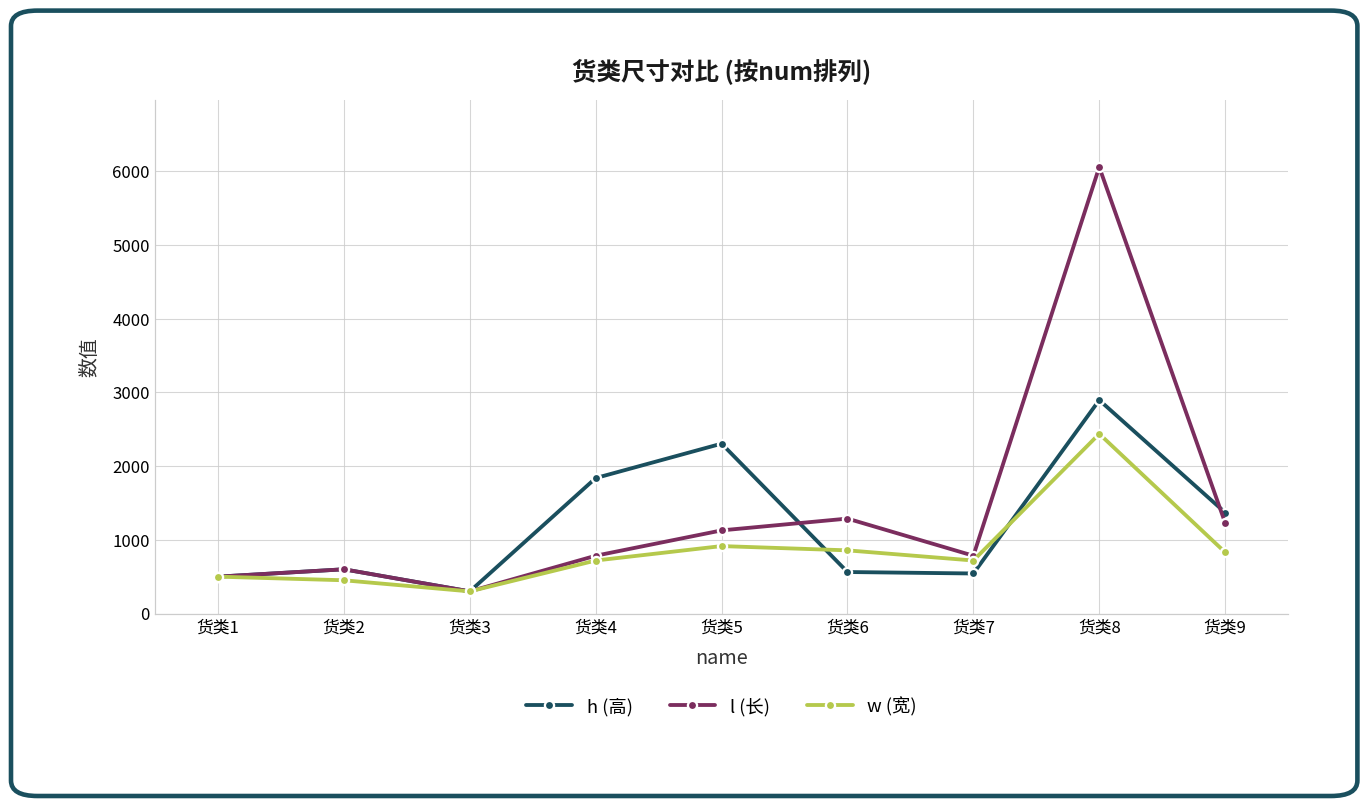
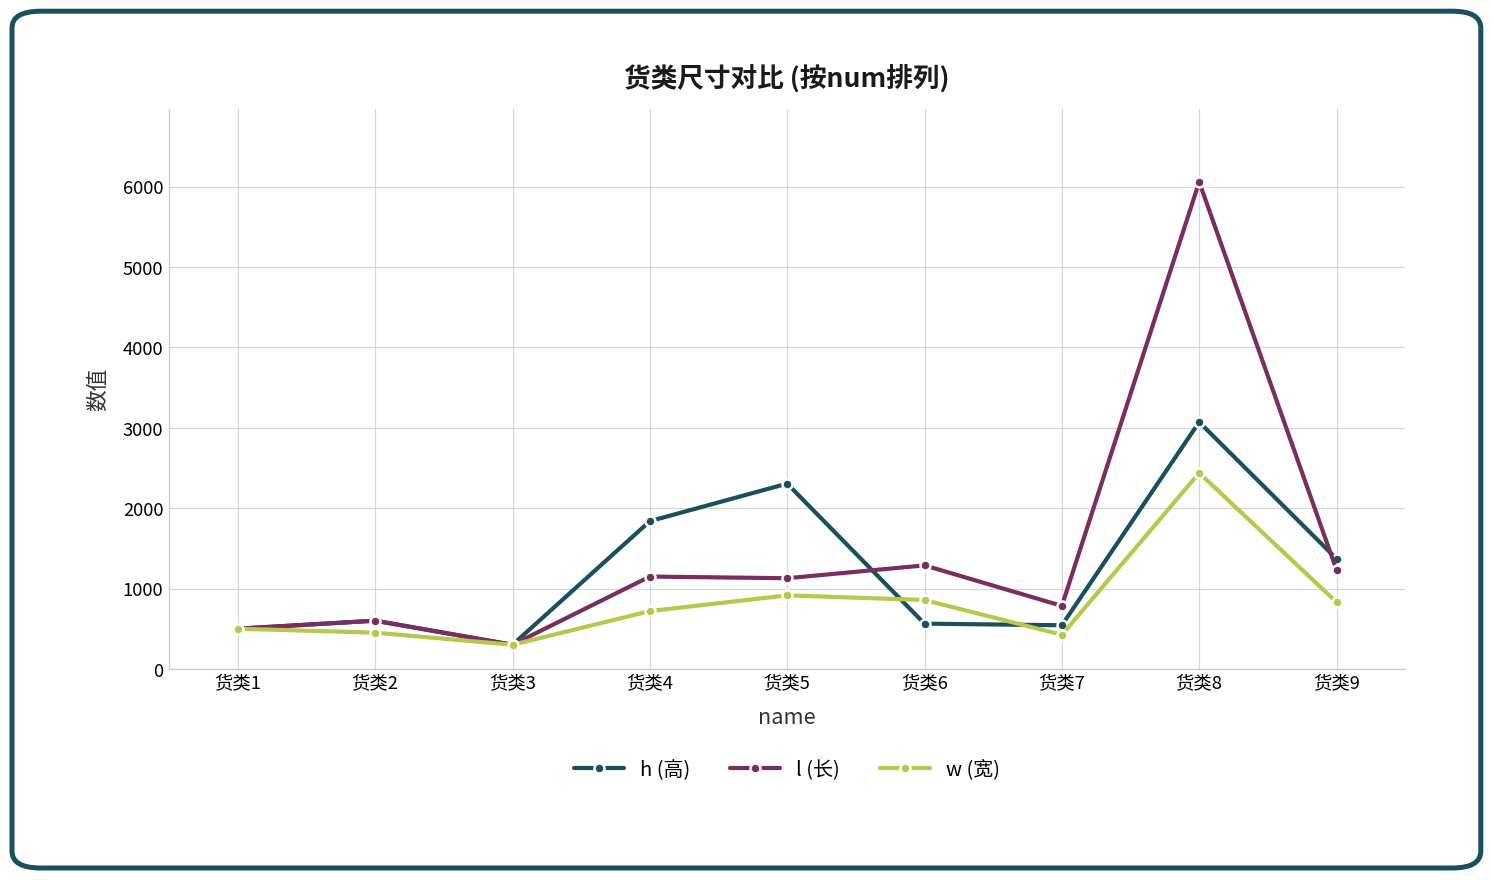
  {
    "h (高)": {
      "货类4": 1800,
      "货类5": 2300,
      "货类6": 600,
      "货类7": 500,
-     "货类8": 2900,
+     "货类8": 3100,
      "货类9": 1400
    },
    "l (长)": {
-     "货类4": 800,
+     "货类4": 1100,
      "货类5": 1100,
      "货类6": 1300,
      "货类7": 800,
      "货类8": 6100,
      "货类9": 1200
    },
    "w (宽)": {
      "货类2": 500,
      "货类4": 700,
      "货类5": 900,
      "货类6": 900,
-     "货类7": 700,
+     "货类7": 400,
      "货类8": 2400,
      "货类9": 800
    }
  }
